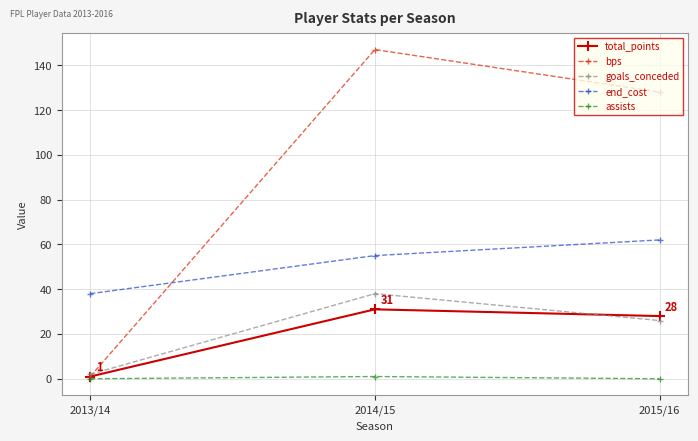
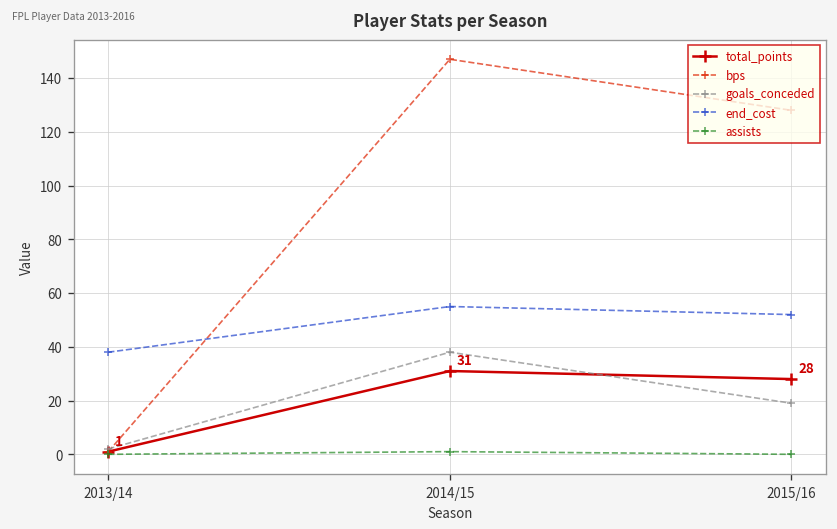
  {
    "goals_conceded": {
-     "2015/16": 26
+     "2015/16": 19
    },
    "end_cost": {
      "2013/14": 38,
      "2014/15": 55,
-     "2015/16": 62
+     "2015/16": 52
    },
    "assists": {
      "2014/15": 1,
      "2015/16": 0
    }
  }
